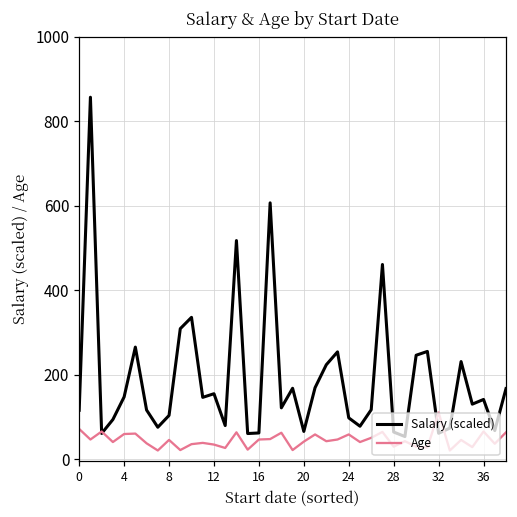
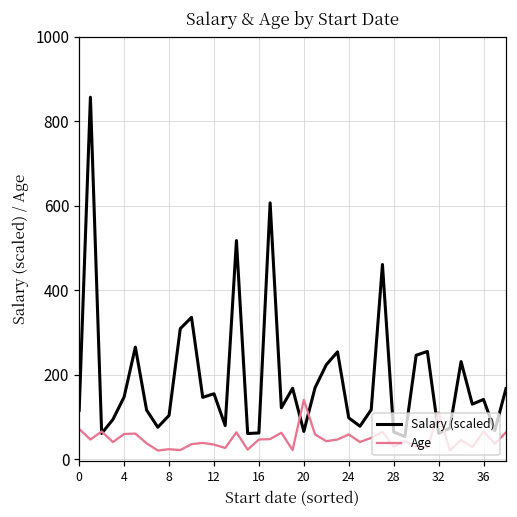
  {
    "Salary (scaled)": {
      "0": 120,
      "4": 150,
      "8": 100,
      "12": 160,
      "16": 60,
      "20": 70,
      "24": 100,
      "36": 140
    },
    "Age": {
      "0": 70,
      "4": 60,
-     "8": 50,
+     "8": 20,
      "12": 40,
      "16": 50,
-     "20": 40,
+     "20": 140,
      "24": 60,
      "32": 110
    }
  }
